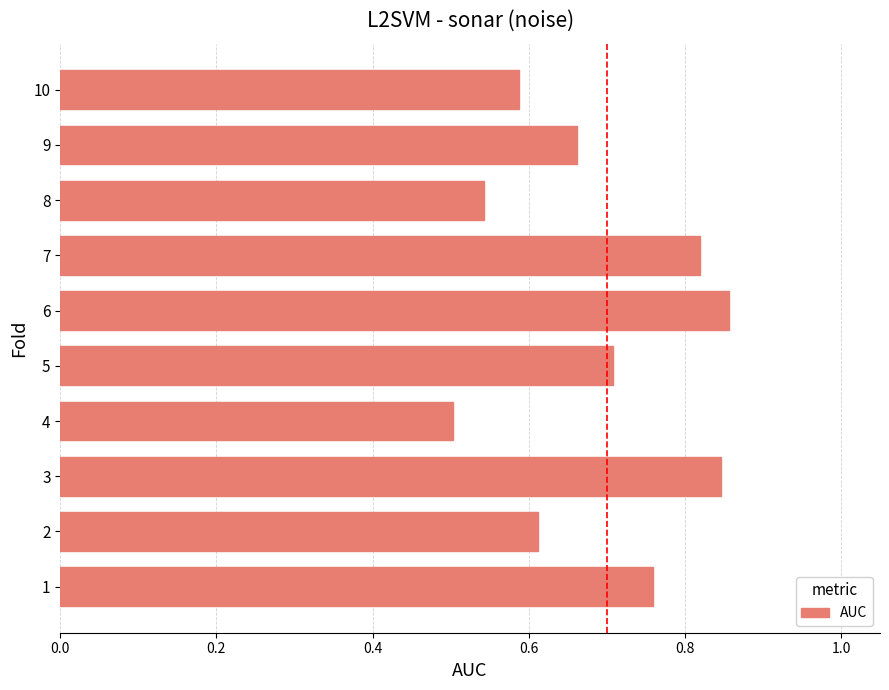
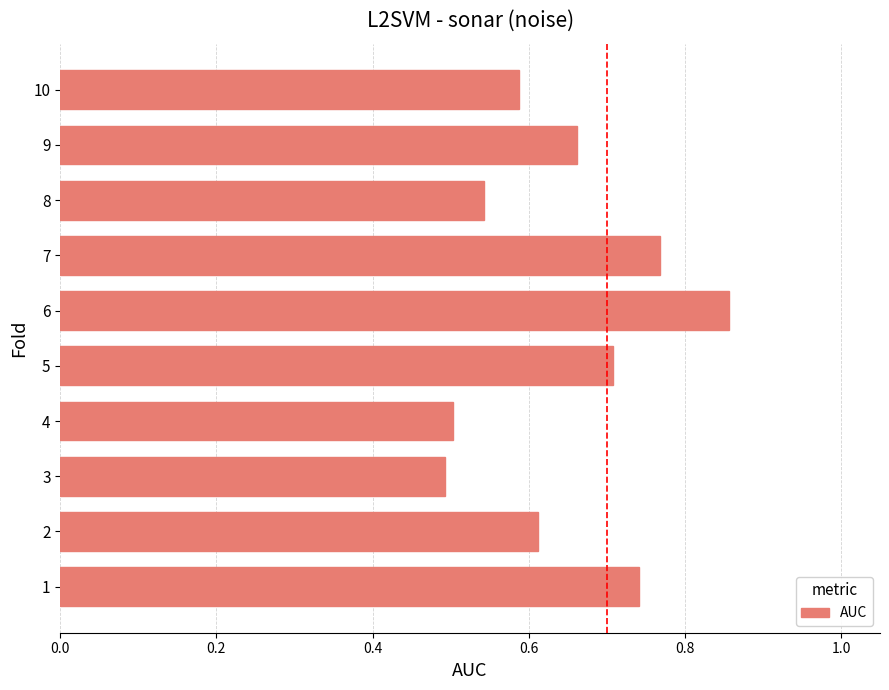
  {
    "10": 0.59,
    "9": 0.66,
    "8": 0.54,
-   "7": 0.82,
+   "7": 0.77,
    "6": 0.86,
    "5": 0.71,
    "4": 0.50,
-   "3": 0.85,
+   "3": 0.49,
    "2": 0.61,
-   "1": 0.76
+   "1": 0.74
  }
